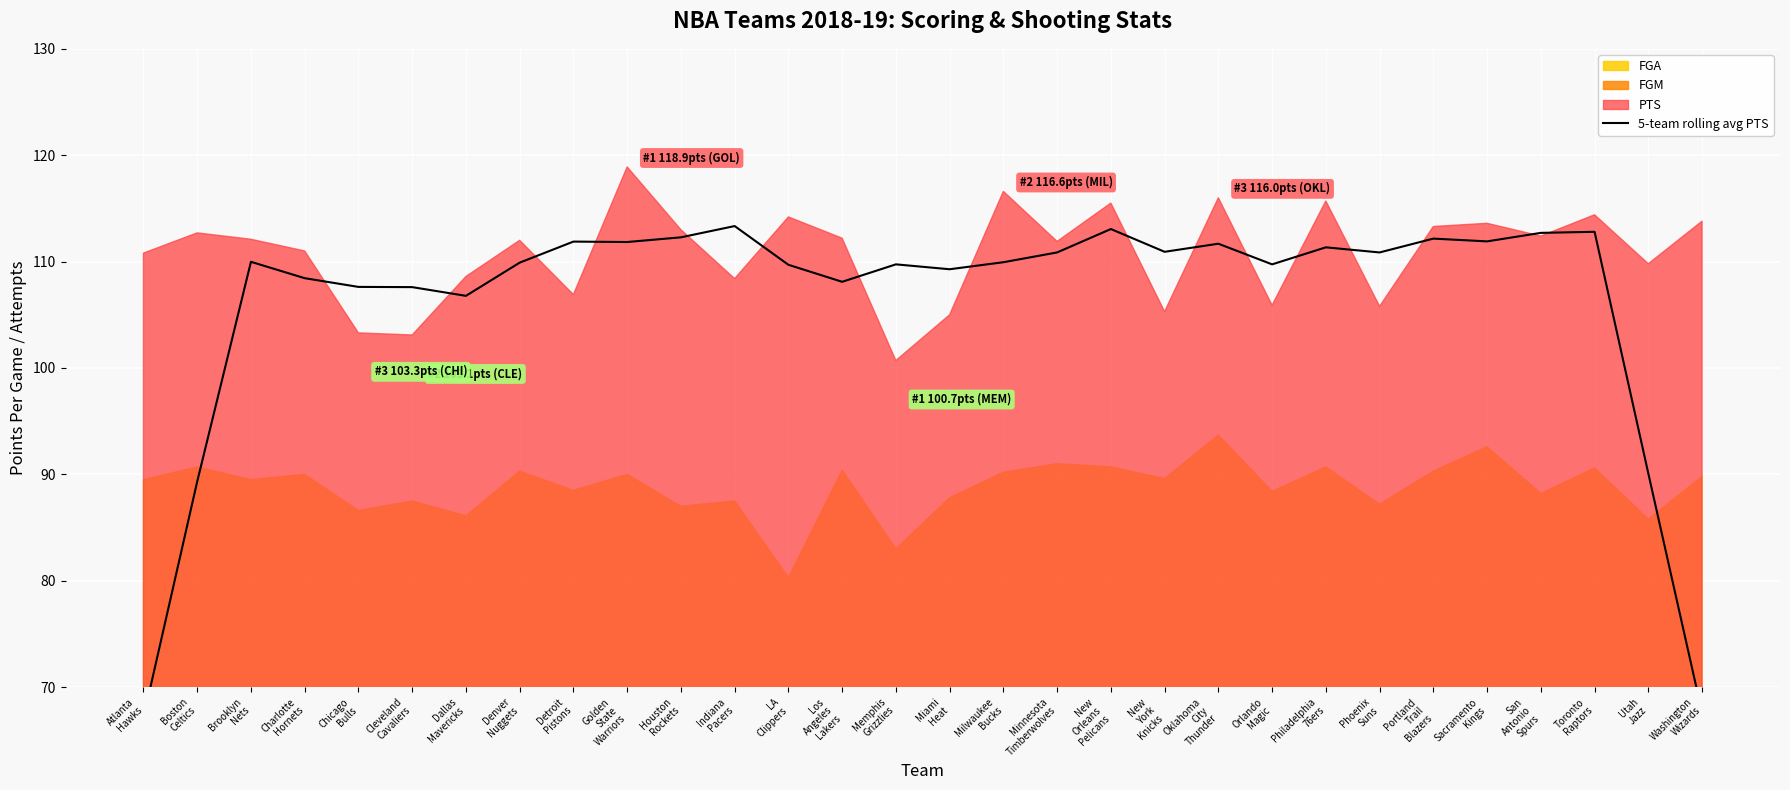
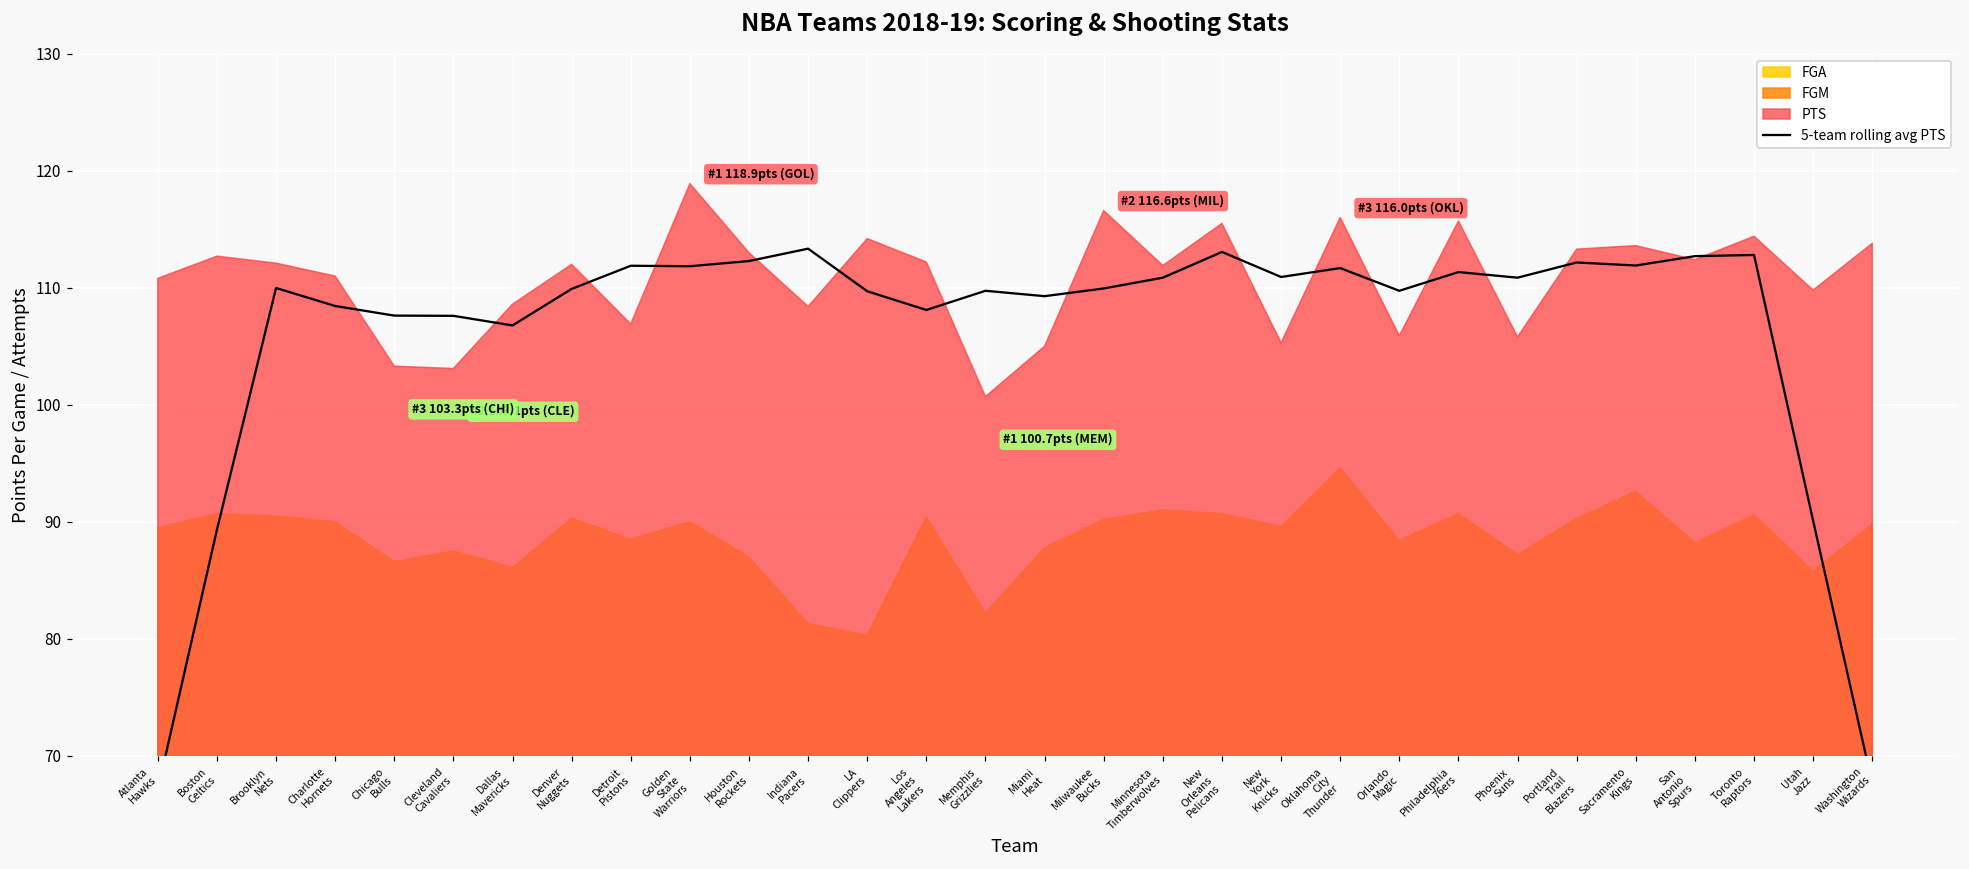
  {
    "FGA": {
      "Atlanta Hawks": 89.5,
      "Boston Celtics": 90.7,
-     "Brooklyn Nets": 89.5,
+     "Brooklyn Nets": 90.5,
      "Charlotte Hornets": 90.0,
      "Chicago Bulls": 86.6,
      "Cleveland Cavaliers": 87.5,
      "Dallas Mavericks": 86.1,
      "Denver Nuggets": 90.3,
      "Detroit Pistons": 88.5,
      "Golden State Warriors": 90.0,
      "Houston Rockets": 87.0,
-     "Indiana Pacers": 87.5,
+     "Indiana Pacers": 81.3,
      "LA Clippers": 80.3,
      "Los Angeles Lakers": 90.4,
-     "Memphis Grizzlies": 83.0,
+     "Memphis Grizzlies": 82.2,
      "Miami Heat": 87.8,
      "Milwaukee Bucks": 90.2,
      "Minnesota Timberwolves": 91.0,
      "New Orleans Pelicans": 90.7,
      "New York Knicks": 89.6,
-     "Oklahoma City Thunder": 93.7,
+     "Oklahoma City Thunder": 94.6,
      "Orlando Magic": 88.4,
      "Philadelphia 76ers": 90.7,
      "Phoenix Suns": 87.2,
      "Portland Trail Blazers": 90.3,
      "Sacramento Kings": 92.6,
      "San Antonio Spurs": 88.2,
      "Toronto Raptors": 90.6,
      "Utah Jazz": 85.8,
      "Washington Wizards": 89.8
    },
    "5-team rolling avg PTS": {
      "Boston Celtics": 89.3,
      "Brooklyn Nets": 110.0,
      "Charlotte Hornets": 108.4,
      "Chicago Bulls": 107.6,
      "Cleveland Cavaliers": 107.6,
      "Dallas Mavericks": 106.8,
      "Denver Nuggets": 109.9,
      "Detroit Pistons": 111.9,
      "Golden State Warriors": 111.8,
      "Houston Rockets": 112.3,
      "Indiana Pacers": 113.3,
      "LA Clippers": 109.7,
      "Los Angeles Lakers": 108.1,
      "Memphis Grizzlies": 109.7,
      "Miami Heat": 109.3,
      "Milwaukee Bucks": 109.9,
      "Minnesota Timberwolves": 110.9,
      "New Orleans Pelicans": 113.1,
      "New York Knicks": 110.9,
      "Oklahoma City Thunder": 111.7,
      "Orlando Magic": 109.7,
      "Philadelphia 76ers": 111.3,
      "Phoenix Suns": 110.9,
      "Portland Trail Blazers": 112.2,
      "Sacramento Kings": 111.9,
      "San Antonio Spurs": 112.7,
      "Toronto Raptors": 112.8,
      "Utah Jazz": 90.1
    },
    "PTS": {
      "Atlanta Hawks": 110.8,
      "Boston Celtics": 112.7,
      "Brooklyn Nets": 112.1,
      "Charlotte Hornets": 111.0,
      "Chicago Bulls": 103.3,
      "Cleveland Cavaliers": 103.1,
      "Dallas Mavericks": 108.6,
      "Denver Nuggets": 112.0,
      "Detroit Pistons": 106.9,
      "Houston Rockets": 113.0,
      "Indiana Pacers": 108.4,
      "LA Clippers": 114.2,
      "Los Angeles Lakers": 112.2,
      "Memphis Grizzlies": 100.7,
      "Miami Heat": 105.0,
      "Milwaukee Bucks": 116.6,
      "Minnesota Timberwolves": 111.9,
      "New York Knicks": 105.3,
      "Oklahoma City Thunder": 116.0,
      "Orlando Magic": 105.9,
      "Phoenix Suns": 105.8,
      "Portland Trail Blazers": 113.3,
      "Sacramento Kings": 113.6,
      "San Antonio Spurs": 112.4,
      "Toronto Raptors": 114.4,
      "Utah Jazz": 109.8,
      "Washington Wizards": 113.8
    }
  }
